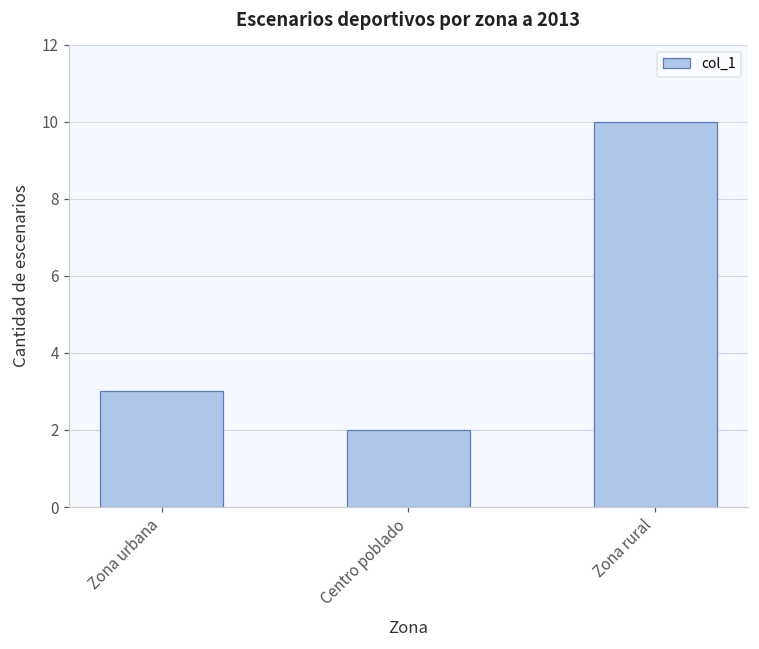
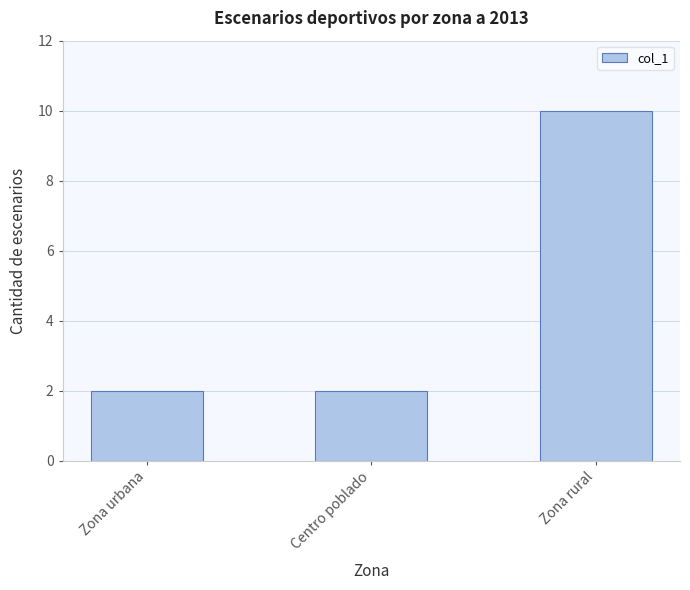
  {
-   "Zona urbana": 3,
+   "Zona urbana": 2,
    "Centro poblado": 2,
    "Zona rural": 10
  }
